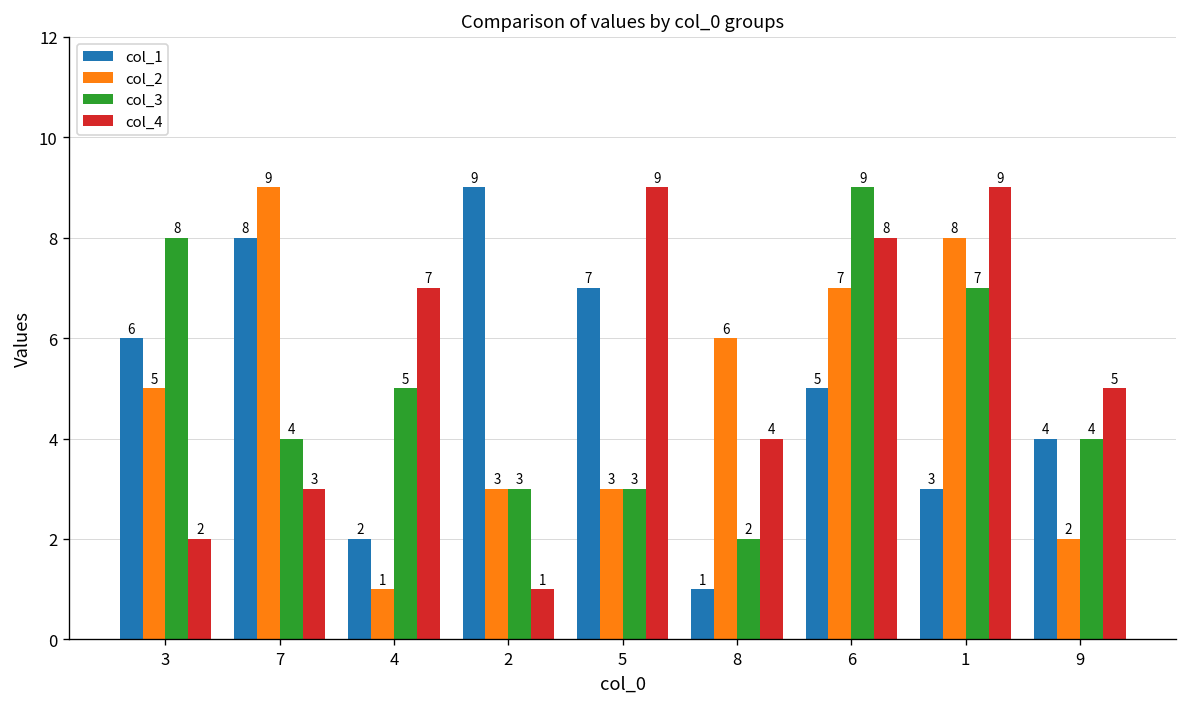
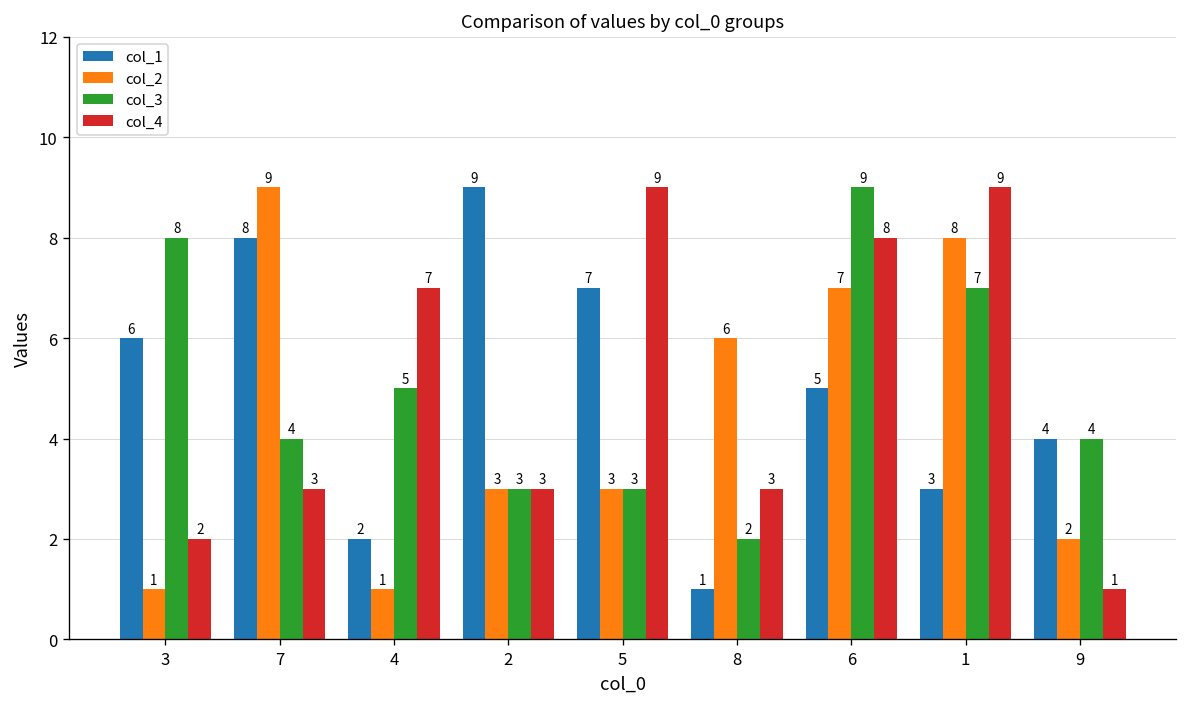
  {
    "col_1": {
      "3": 6,
      "7": 8,
      "4": 2,
      "2": 9,
      "5": 7,
      "8": 1,
      "6": 5,
      "1": 3,
      "9": 4
    },
    "col_2": {
-     "3": 5,
+     "3": 1,
      "7": 9,
      "4": 1,
      "2": 3,
      "5": 3,
      "8": 6,
      "6": 7,
      "1": 8,
      "9": 2
    },
    "col_3": {
      "3": 8,
      "7": 4,
      "4": 5,
      "2": 3,
      "5": 3,
      "8": 2,
      "6": 9,
      "1": 7,
      "9": 4
    },
    "col_4": {
      "3": 2,
      "7": 3,
      "4": 7,
-     "2": 1,
+     "2": 3,
      "5": 9,
-     "8": 4,
+     "8": 3,
      "6": 8,
      "1": 9,
-     "9": 5
+     "9": 1
    }
  }
